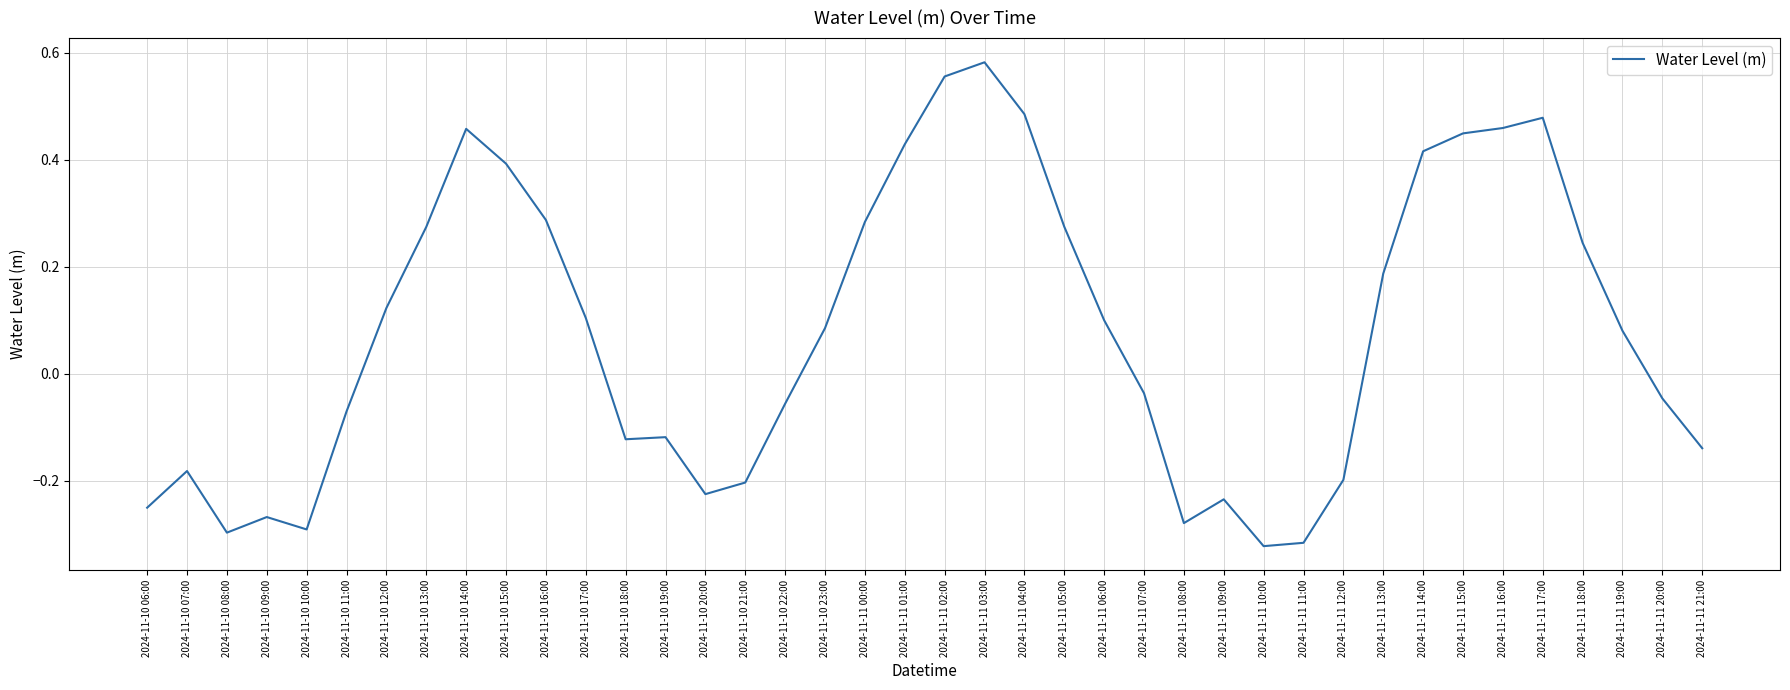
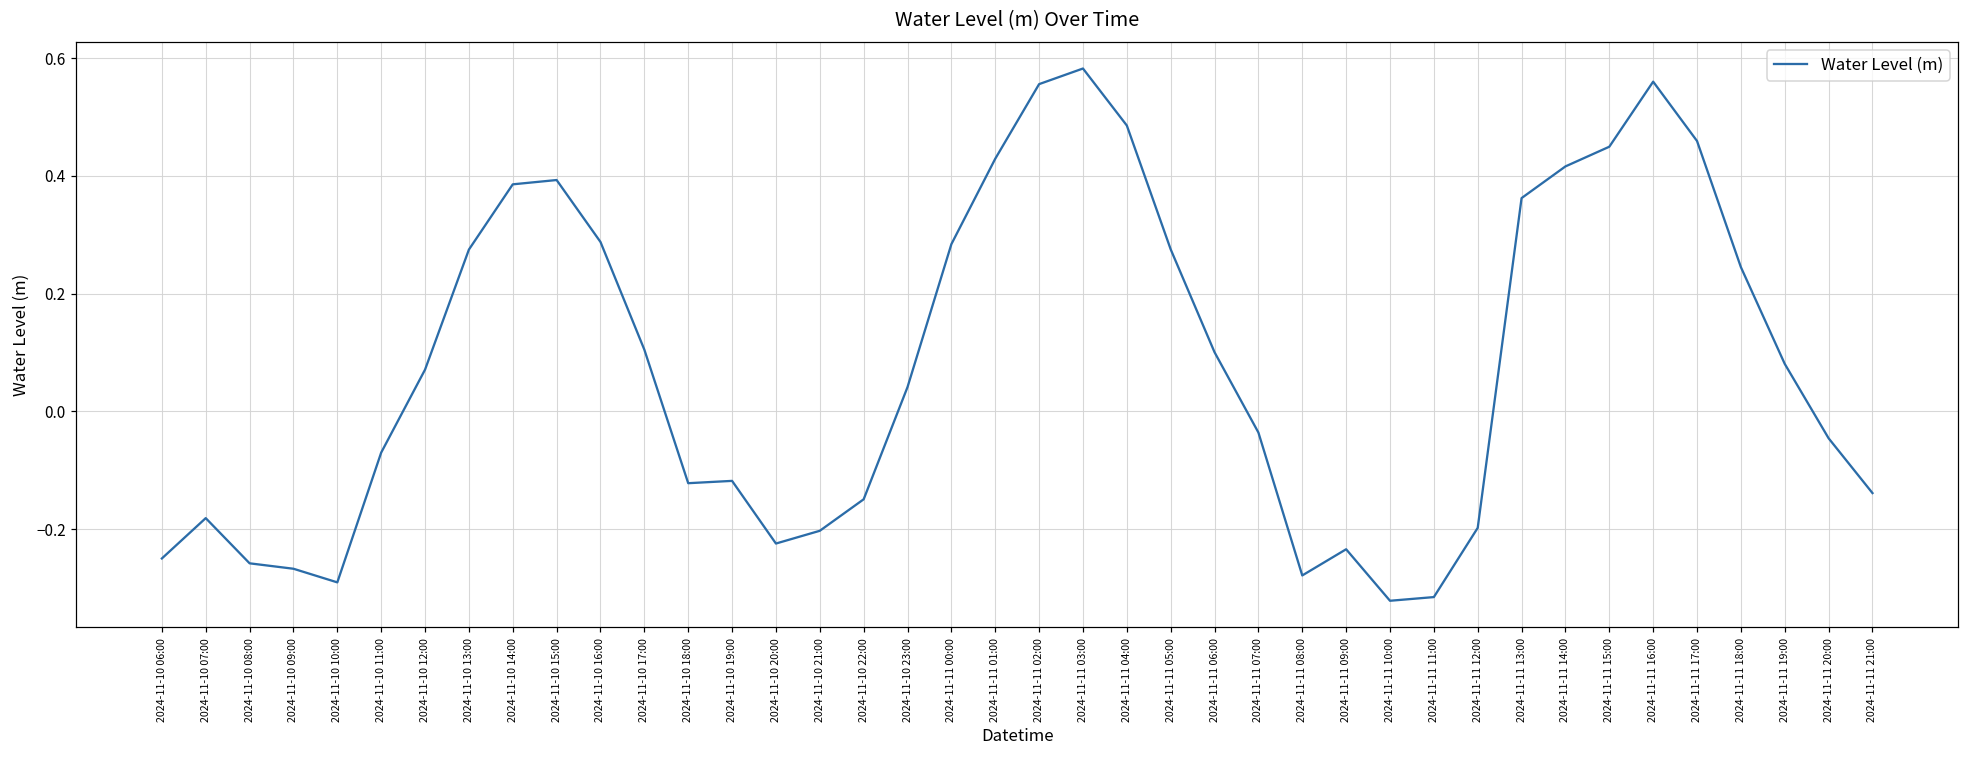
  {
    "2024-11-10 06:00": -0.25,
    "2024-11-10 07:00": -0.18,
-   "2024-11-10 08:00": -0.30,
+   "2024-11-10 08:00": -0.26,
    "2024-11-10 09:00": -0.27,
    "2024-11-10 10:00": -0.29,
    "2024-11-10 11:00": -0.07,
-   "2024-11-10 12:00": 0.12,
+   "2024-11-10 12:00": 0.07,
    "2024-11-10 13:00": 0.27,
-   "2024-11-10 14:00": 0.46,
+   "2024-11-10 14:00": 0.39,
    "2024-11-10 15:00": 0.39,
    "2024-11-10 16:00": 0.29,
    "2024-11-10 17:00": 0.10,
    "2024-11-10 18:00": -0.12,
    "2024-11-10 19:00": -0.12,
    "2024-11-10 20:00": -0.22,
    "2024-11-10 21:00": -0.20,
-   "2024-11-10 22:00": -0.06,
-   "2024-11-10 23:00": 0.09,
+   "2024-11-10 22:00": -0.15,
+   "2024-11-10 23:00": 0.04,
    "2024-11-11 00:00": 0.28,
    "2024-11-11 01:00": 0.43,
    "2024-11-11 02:00": 0.56,
    "2024-11-11 03:00": 0.58,
    "2024-11-11 04:00": 0.49,
    "2024-11-11 05:00": 0.28,
    "2024-11-11 06:00": 0.10,
    "2024-11-11 07:00": -0.04,
    "2024-11-11 08:00": -0.28,
    "2024-11-11 09:00": -0.23,
    "2024-11-11 10:00": -0.32,
    "2024-11-11 11:00": -0.32,
    "2024-11-11 12:00": -0.20,
-   "2024-11-11 13:00": 0.19,
+   "2024-11-11 13:00": 0.36,
    "2024-11-11 14:00": 0.42,
    "2024-11-11 15:00": 0.45,
-   "2024-11-11 16:00": 0.46,
-   "2024-11-11 17:00": 0.48,
+   "2024-11-11 16:00": 0.56,
+   "2024-11-11 17:00": 0.46,
    "2024-11-11 18:00": 0.24,
    "2024-11-11 19:00": 0.08,
    "2024-11-11 20:00": -0.05,
    "2024-11-11 21:00": -0.14
  }
